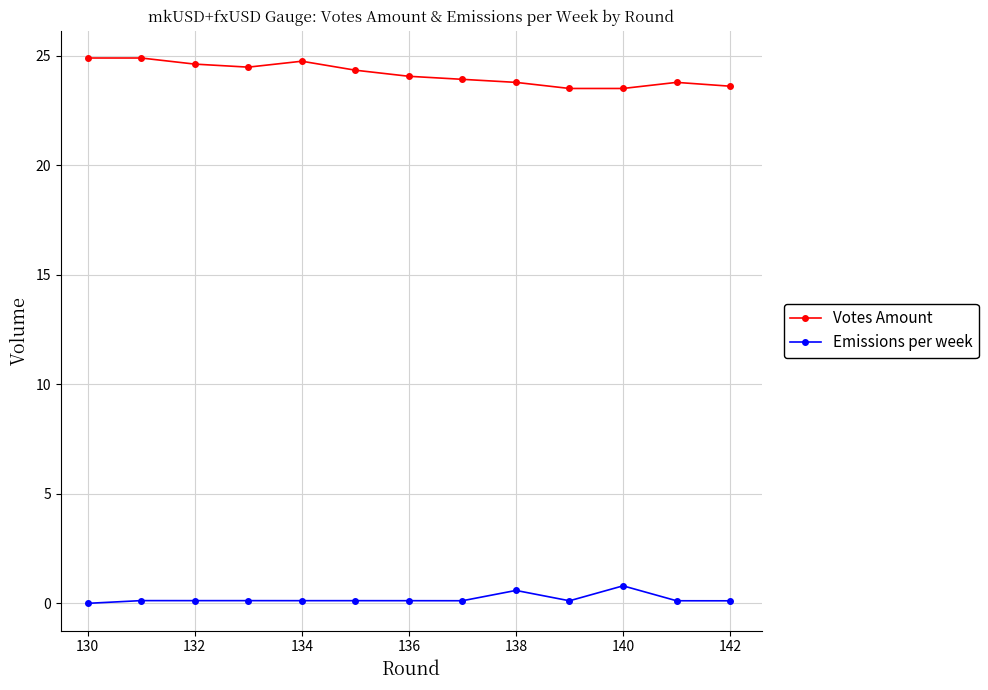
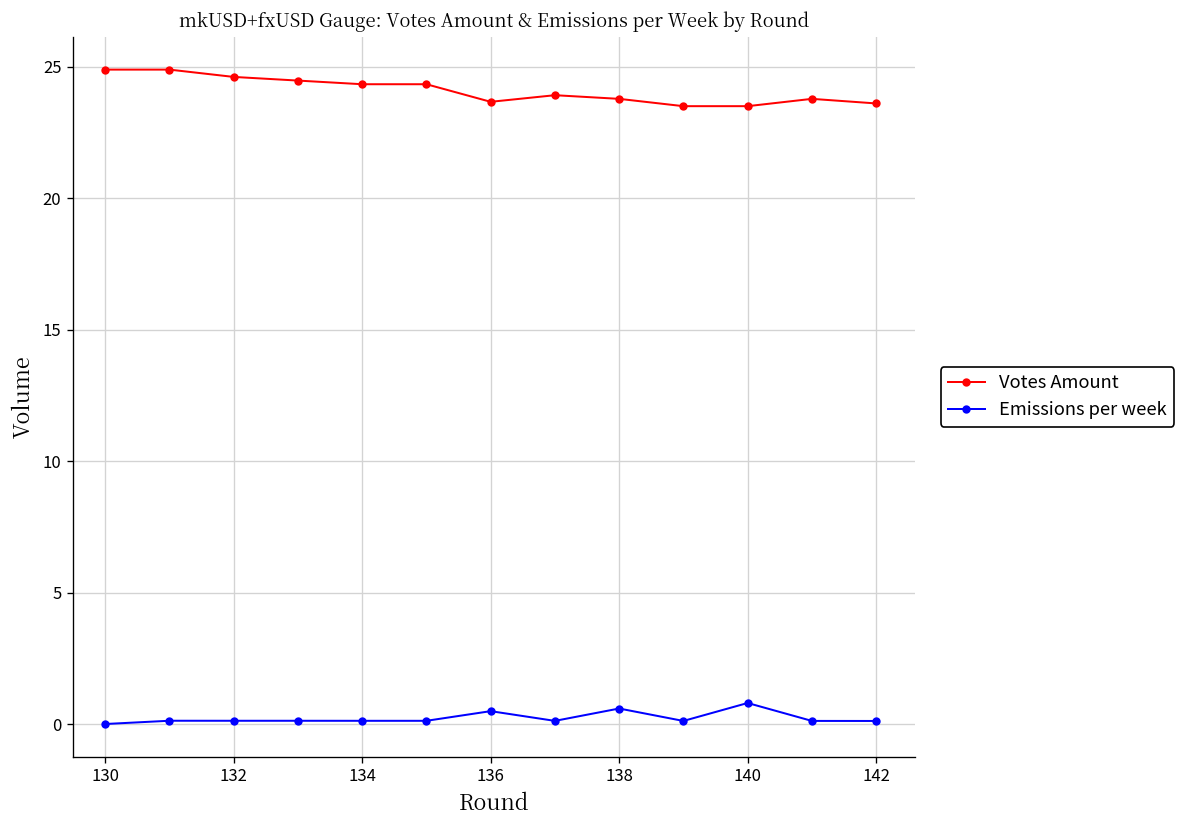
  {
    "Votes Amount": {
      "130": 24.9,
      "132": 24.6,
-     "134": 24.7,
-     "136": 24.1,
+     "134": 24.3,
+     "136": 23.7,
      "138": 23.8,
      "140": 23.5,
      "142": 23.6
    },
    "Emissions per week": {
      "130": 0.0,
      "132": 0.1,
      "134": 0.1,
-     "136": 0.1,
+     "136": 0.5,
      "138": 0.6,
      "140": 0.8,
      "142": 0.1
    }
  }
